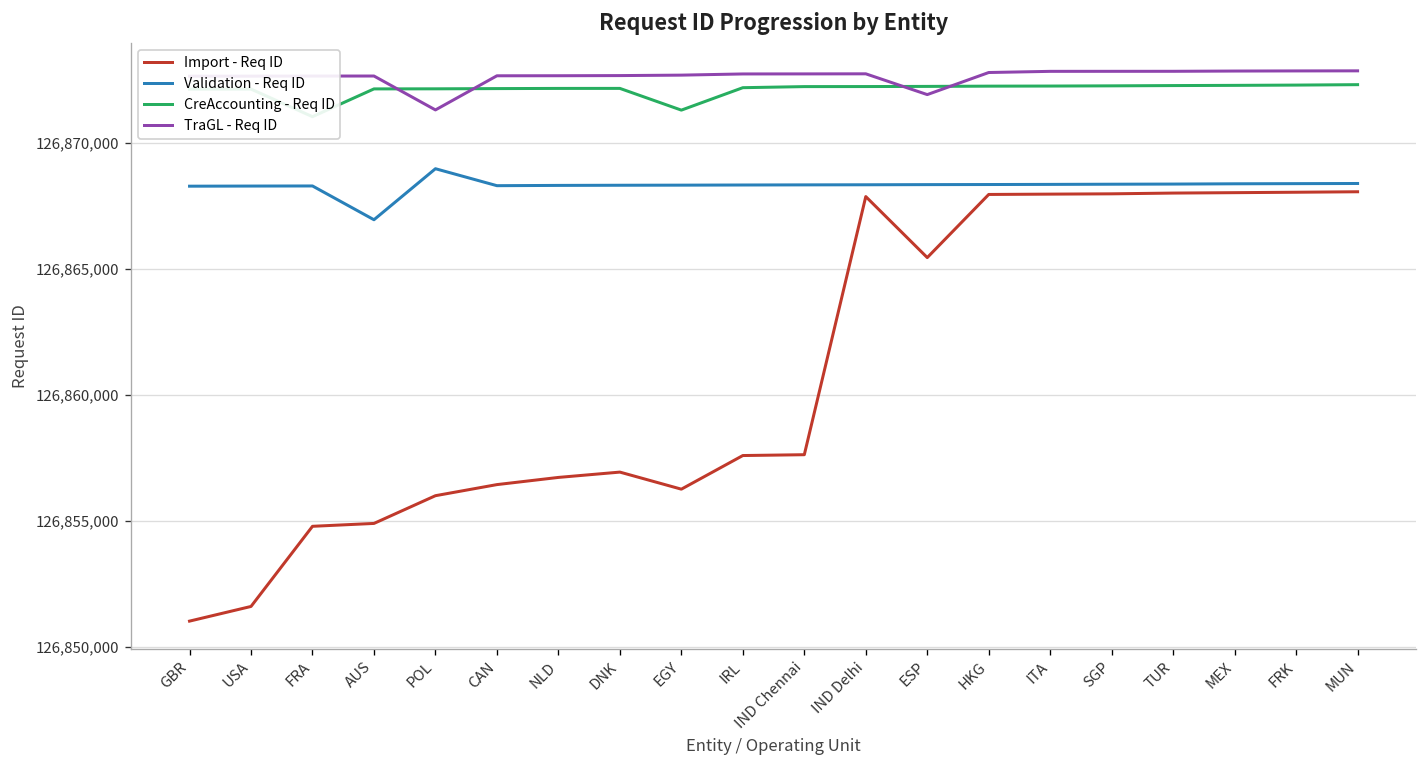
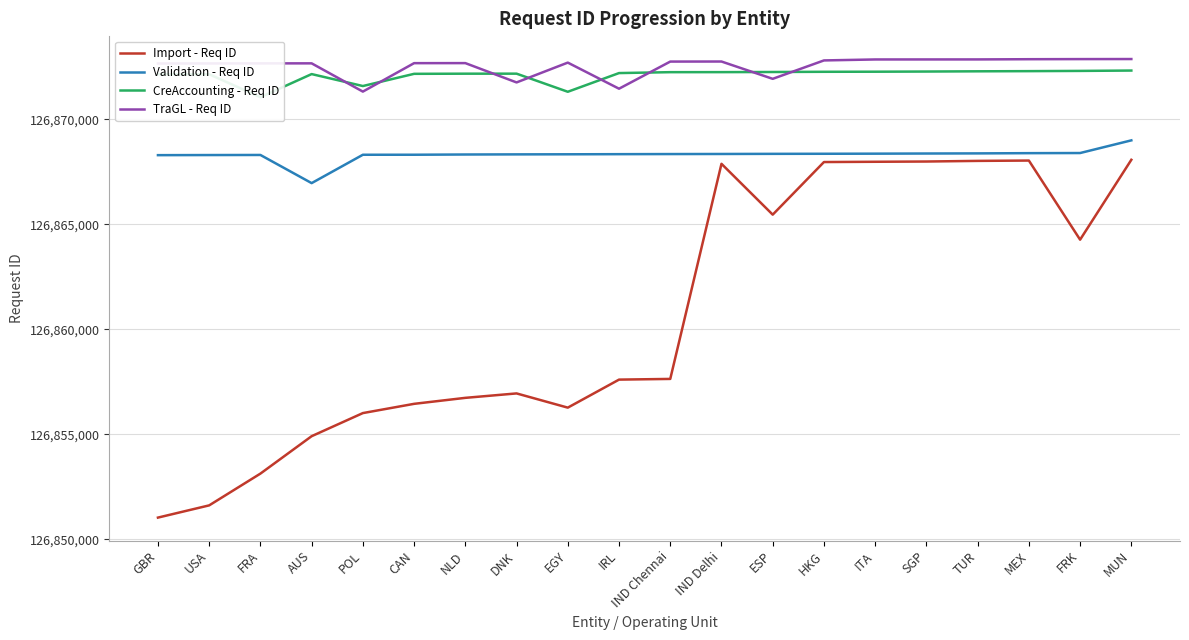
  {
    "Import - Req ID": {
      "GBR": "126,851,000",
      "USA": "126,851,600",
-     "FRA": "126,854,800",
+     "FRA": "126,853,100",
      "AUS": "126,854,900",
      "POL": "126,856,000",
      "CAN": "126,856,500",
      "NLD": "126,856,700",
      "DNK": "126,856,900",
      "EGY": "126,856,300",
      "IRL": "126,857,600",
      "IND Chennai": "126,857,600",
      "IND Delhi": "126,867,900",
      "ESP": "126,865,500",
      "HKG": "126,868,000",
      "ITA": "126,868,000",
      "SGP": "126,868,000",
      "TUR": "126,868,000",
      "MEX": "126,868,000",
-     "FRK": "126,868,000",
+     "FRK": "126,864,300",
      "MUN": "126,868,100"
    },
    "Validation - Req ID": {
      "GBR": "126,868,300",
      "USA": "126,868,300",
      "FRA": "126,868,300",
      "AUS": "126,867,000",
-     "POL": "126,869,000",
+     "POL": "126,868,300",
      "CAN": "126,868,300",
      "NLD": "126,868,300",
      "DNK": "126,868,300",
      "EGY": "126,868,300",
      "IRL": "126,868,300",
      "IND Chennai": "126,868,300",
      "IND Delhi": "126,868,300",
      "ESP": "126,868,400",
      "HKG": "126,868,400",
      "ITA": "126,868,400",
      "SGP": "126,868,400",
      "TUR": "126,868,400",
      "MEX": "126,868,400",
      "FRK": "126,868,400",
-     "MUN": "126,868,400"
+     "MUN": "126,869,000"
    },
    "CreAccounting - Req ID": {
      "AUS": "126,872,100",
-     "POL": "126,872,200",
+     "POL": "126,871,600",
      "CAN": "126,872,200",
      "NLD": "126,872,200",
      "DNK": "126,872,200",
      "EGY": "126,871,300",
      "IRL": "126,872,200",
      "IND Chennai": "126,872,200",
      "IND Delhi": "126,872,200",
      "ESP": "126,872,200",
      "HKG": "126,872,300",
      "ITA": "126,872,300",
      "SGP": "126,872,300",
      "TUR": "126,872,300",
      "MEX": "126,872,300",
      "FRK": "126,872,300",
      "MUN": "126,872,300"
    },
    "TraGL - Req ID": {
      "AUS": "126,872,700",
      "POL": "126,871,300",
      "CAN": "126,872,700",
      "NLD": "126,872,700",
-     "DNK": "126,872,700",
+     "DNK": "126,871,800",
      "EGY": "126,872,700",
-     "IRL": "126,872,700",
+     "IRL": "126,871,500",
      "IND Chennai": "126,872,700",
      "IND Delhi": "126,872,700",
      "ESP": "126,871,900",
      "HKG": "126,872,800",
      "ITA": "126,872,800",
      "SGP": "126,872,800",
      "TUR": "126,872,800",
      "MEX": "126,872,900",
      "FRK": "126,872,900",
      "MUN": "126,872,900"
    }
  }
